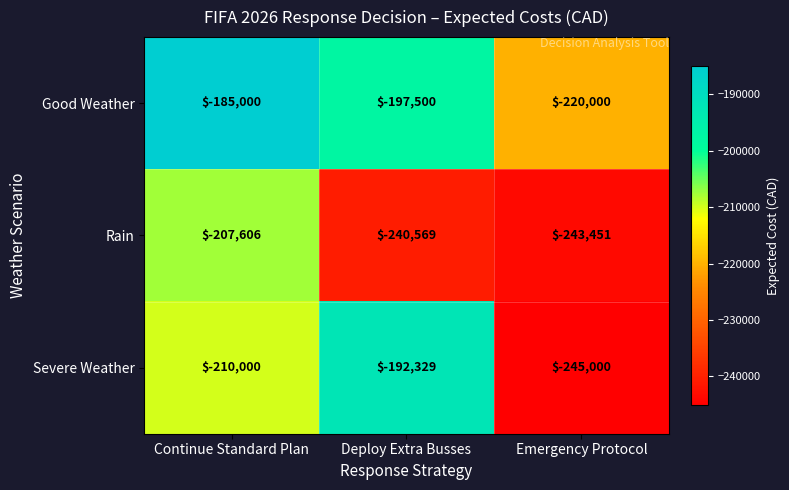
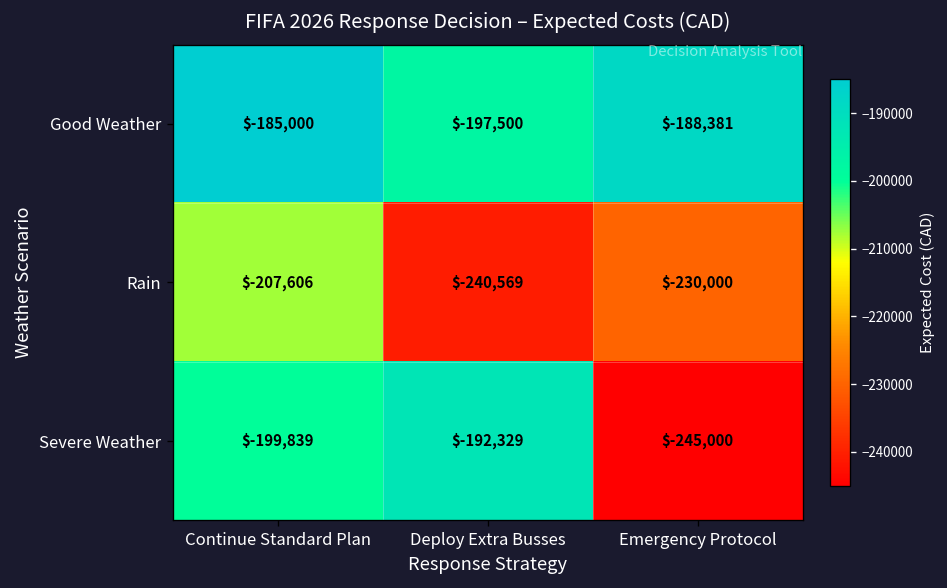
  {
    "Good Weather": {
      "Continue Standard Plan": "$-185,000",
      "Deploy Extra Busses": "$-197,500",
-     "Emergency Protocol": "$-220,000"
+     "Emergency Protocol": "$-188,381"
    },
    "Rain": {
      "Continue Standard Plan": "$-207,606",
      "Deploy Extra Busses": "$-240,569",
-     "Emergency Protocol": "$-243,451"
+     "Emergency Protocol": "$-230,000"
    },
    "Severe Weather": {
-     "Continue Standard Plan": "$-210,000",
+     "Continue Standard Plan": "$-199,839",
      "Deploy Extra Busses": "$-192,329",
      "Emergency Protocol": "$-245,000"
    }
  }
